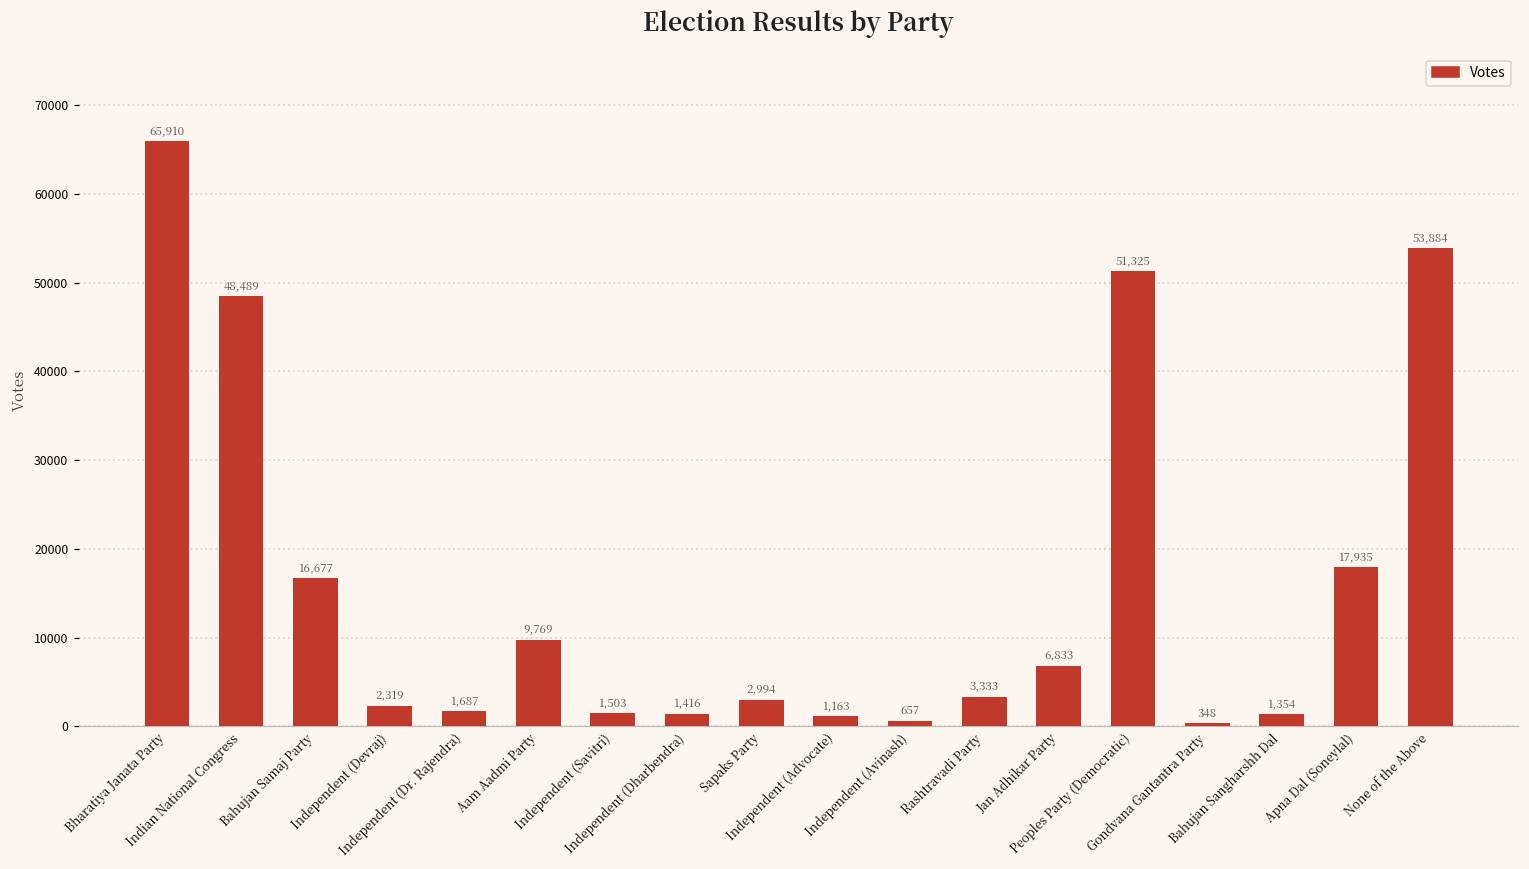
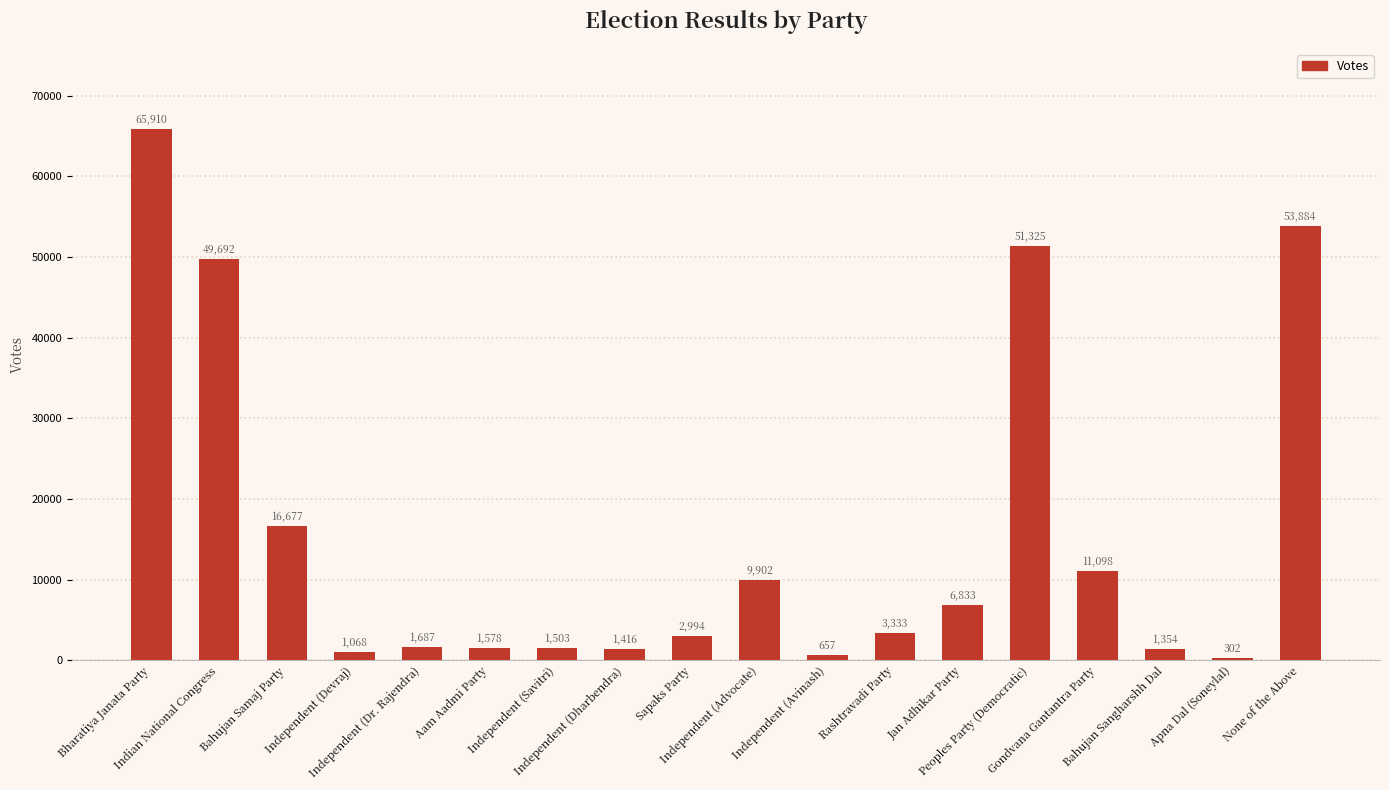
  {
    "Bharatiya Janata Party": "65,910",
-   "Indian National Congress": "48,489",
+   "Indian National Congress": "49,692",
    "Bahujan Samaj Party": "16,677",
-   "Independent (Devraj)": "2,319",
+   "Independent (Devraj)": "1,068",
    "Independent (Dr. Rajendra)": "1,687",
-   "Aam Aadmi Party": "9,769",
+   "Aam Aadmi Party": "1,578",
    "Independent (Savitri)": "1,503",
    "Independent (Dharbendra)": "1,416",
    "Sapaks Party": "2,994",
-   "Independent (Advocate)": "1,163",
+   "Independent (Advocate)": "9,902",
    "Independent (Avinash)": "657",
    "Rashtravadi Party": "3,333",
    "Jan Adhikar Party": "6,833",
    "Peoples Party (Democratic)": "51,325",
-   "Gondvana Gantantra Party": "348",
+   "Gondvana Gantantra Party": "11,098",
    "Bahujan Sangharshh Dal": "1,354",
-   "Apna Dal (Soneylal)": "17,935",
+   "Apna Dal (Soneylal)": "302",
    "None of the Above": "53,884"
  }
